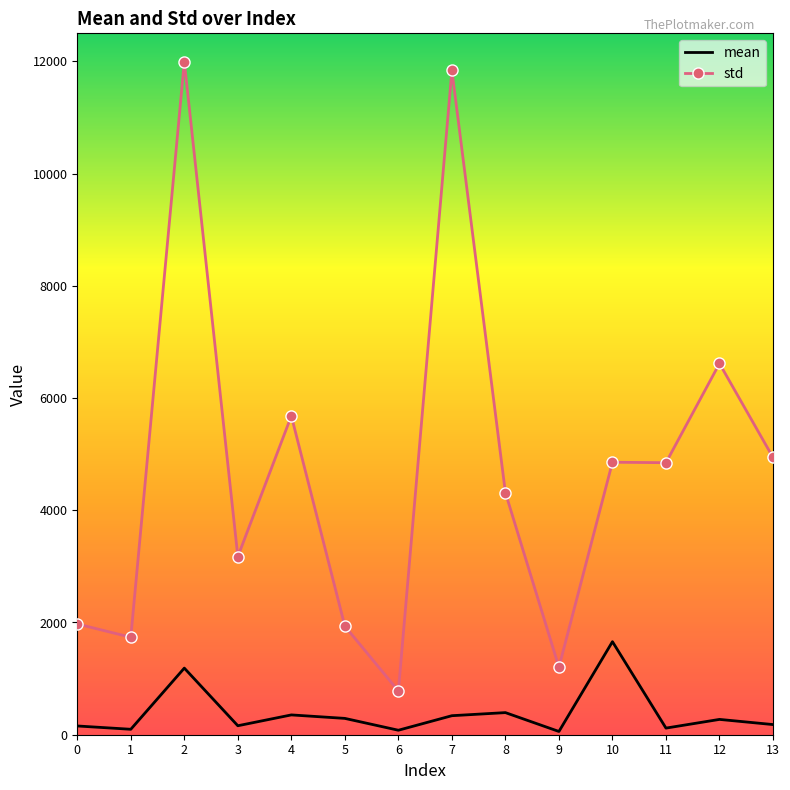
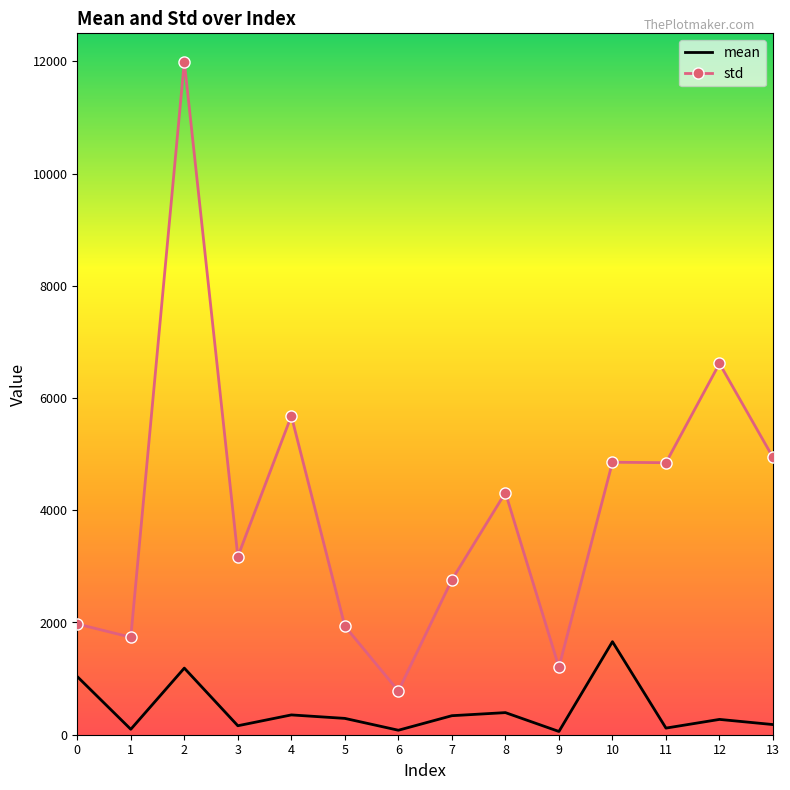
  {
    "mean": {
-     "0": 200,
+     "0": 1000,
      "1": 100,
      "2": 1200,
      "3": 200,
      "4": 400,
      "5": 300,
      "6": 100,
      "7": 300,
      "8": 400,
      "9": 100,
      "10": 1700,
      "11": 100,
      "12": 300,
      "13": 200
    },
    "std": {
      "0": 2000,
      "1": 1700,
      "2": 12000,
      "3": 3200,
      "4": 5700,
      "5": 1900,
      "6": 800,
-     "7": 11800,
+     "7": 2800,
      "8": 4300,
      "9": 1200,
      "10": 4900,
      "11": 4800,
      "12": 6600,
      "13": 4900
    }
  }
